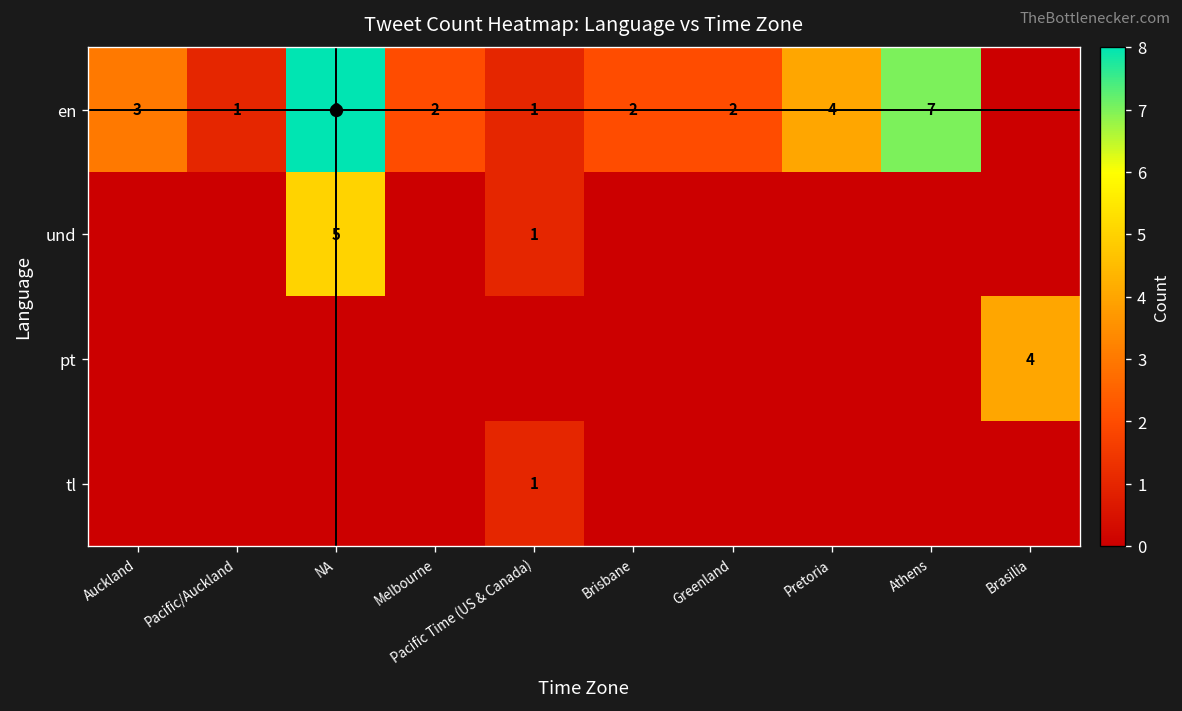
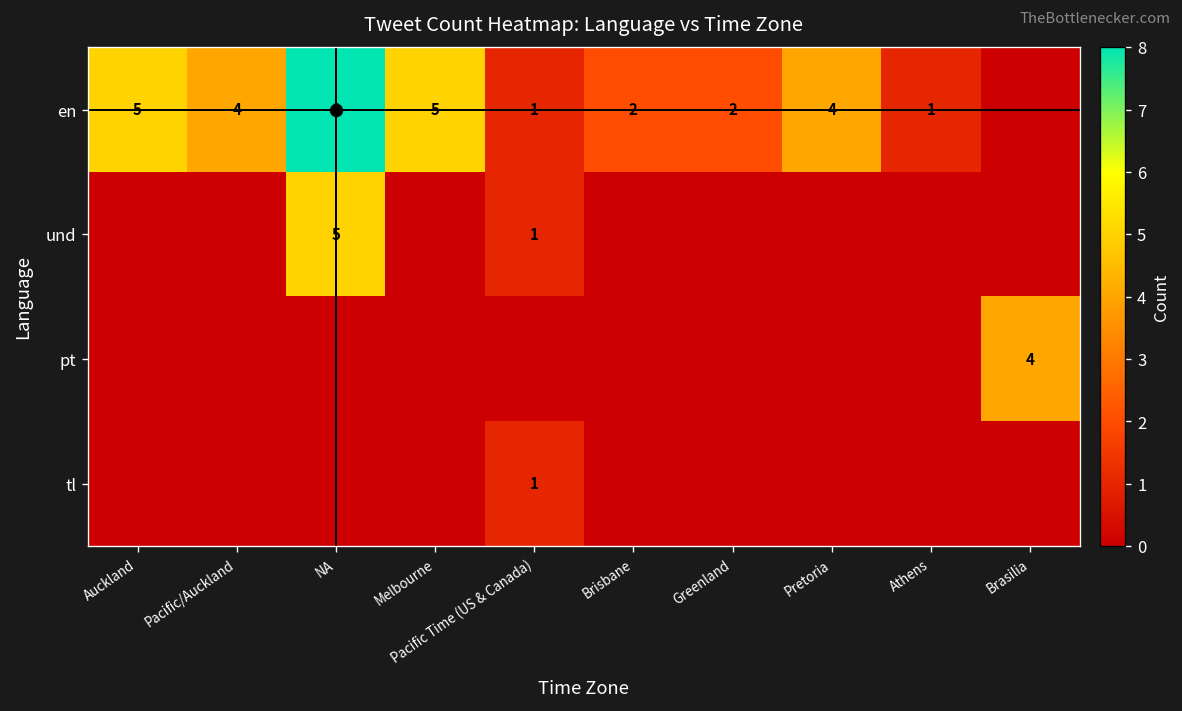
  {
    "en": {
-     "Auckland": 3,
-     "Pacific/Auckland": 1,
-     "Melbourne": 2,
+     "Auckland": 5,
+     "Pacific/Auckland": 4,
+     "Melbourne": 5,
      "Pacific Time (US & Canada)": 1,
      "Brisbane": 2,
      "Greenland": 2,
      "Pretoria": 4,
-     "Athens": 7
+     "Athens": 1
    },
    "und": {
      "NA": 5,
      "Pacific Time (US & Canada)": 1
    },
    "pt": {
      "Brasilia": 4
    },
    "tl": {
      "Pacific Time (US & Canada)": 1
    }
  }
